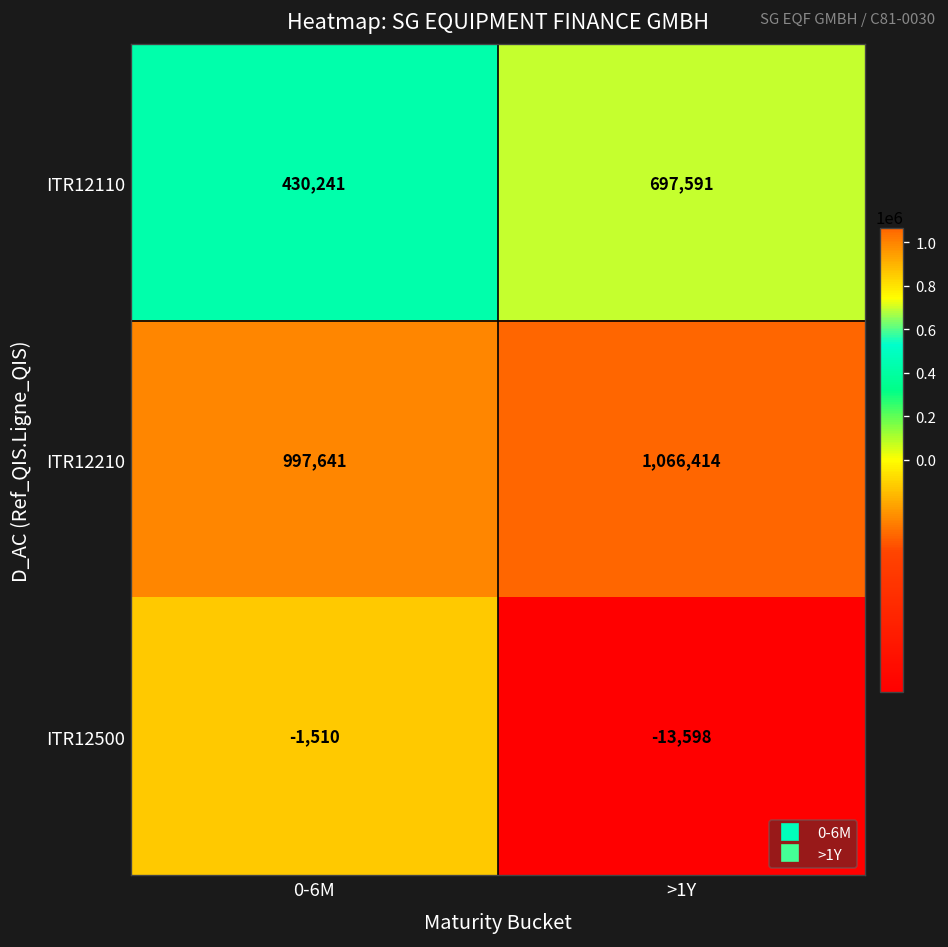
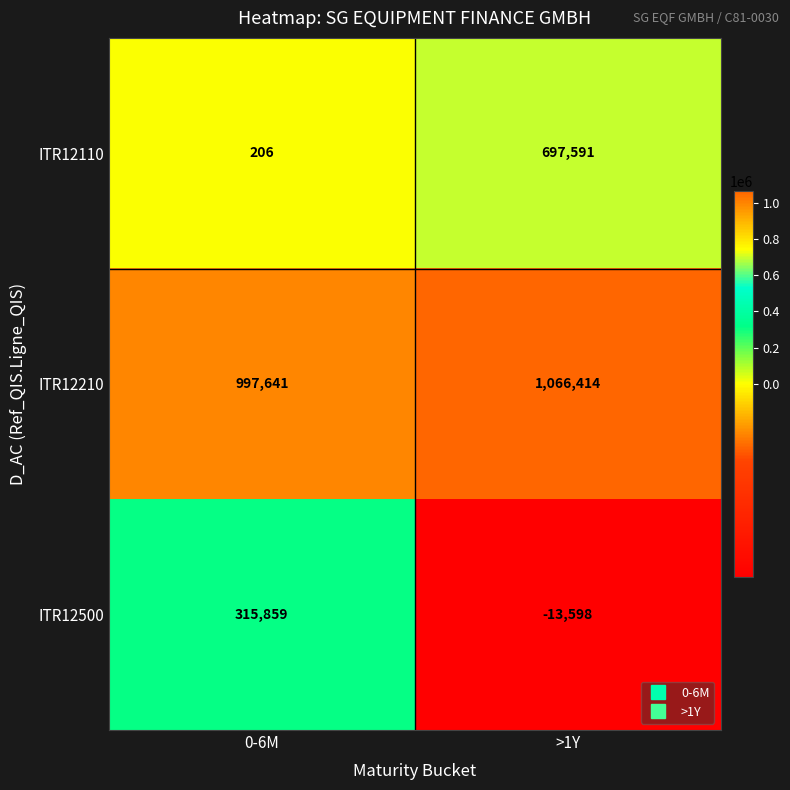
  {
    "ITR12110": {
-     "0-6M": "430,241",
+     "0-6M": "206",
      ">1Y": "697,591"
    },
    "ITR12210": {
      "0-6M": "997,641",
      ">1Y": "1,066,414"
    },
    "ITR12500": {
-     "0-6M": "-1,510",
+     "0-6M": "315,859",
      ">1Y": "-13,598"
    }
  }
